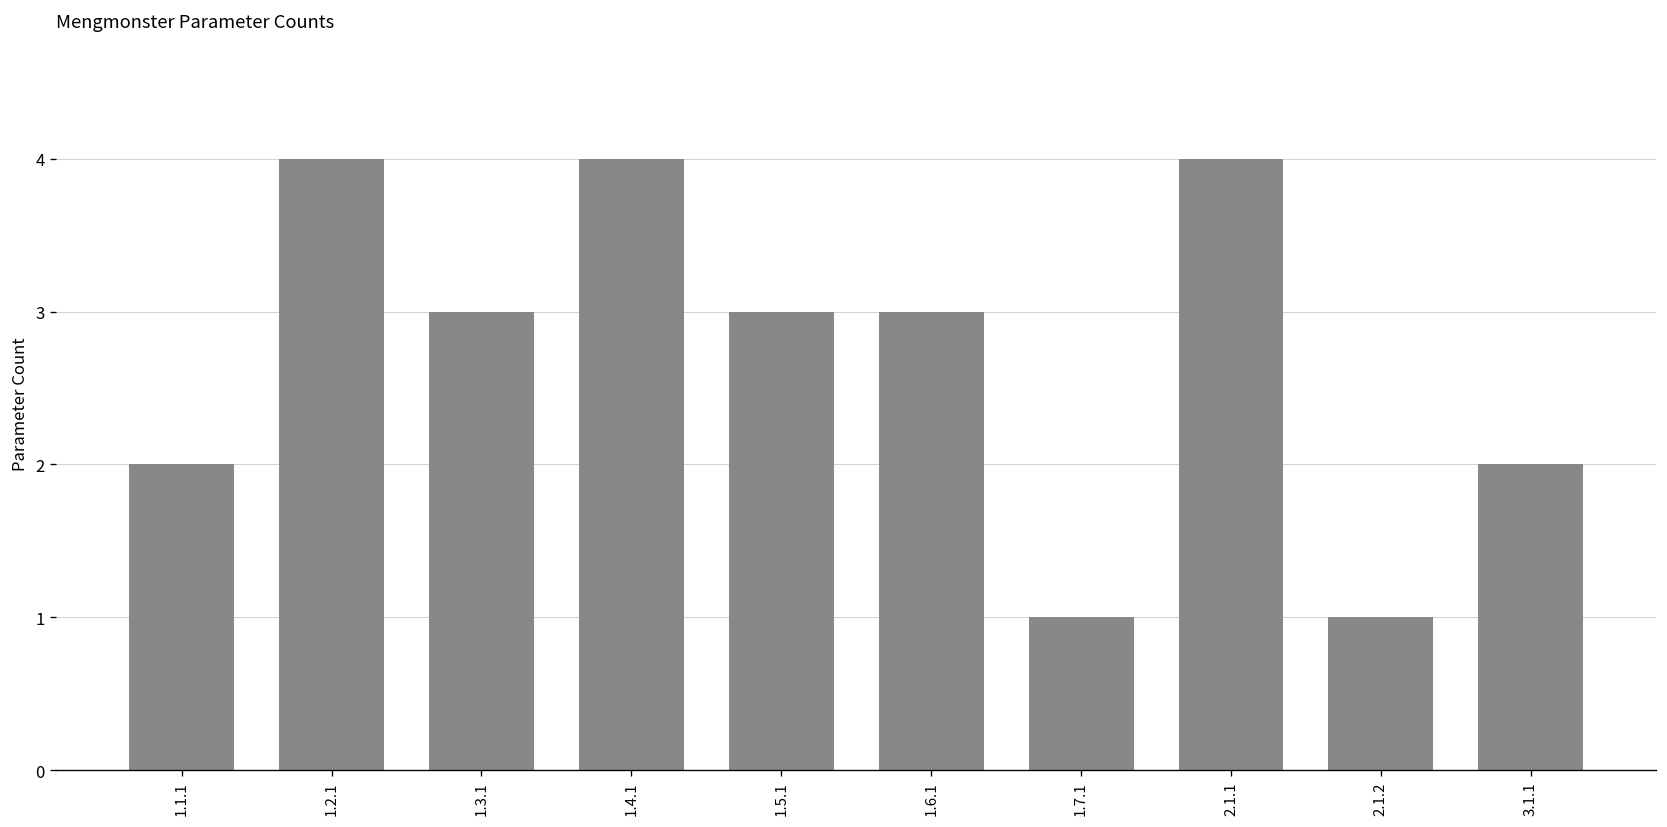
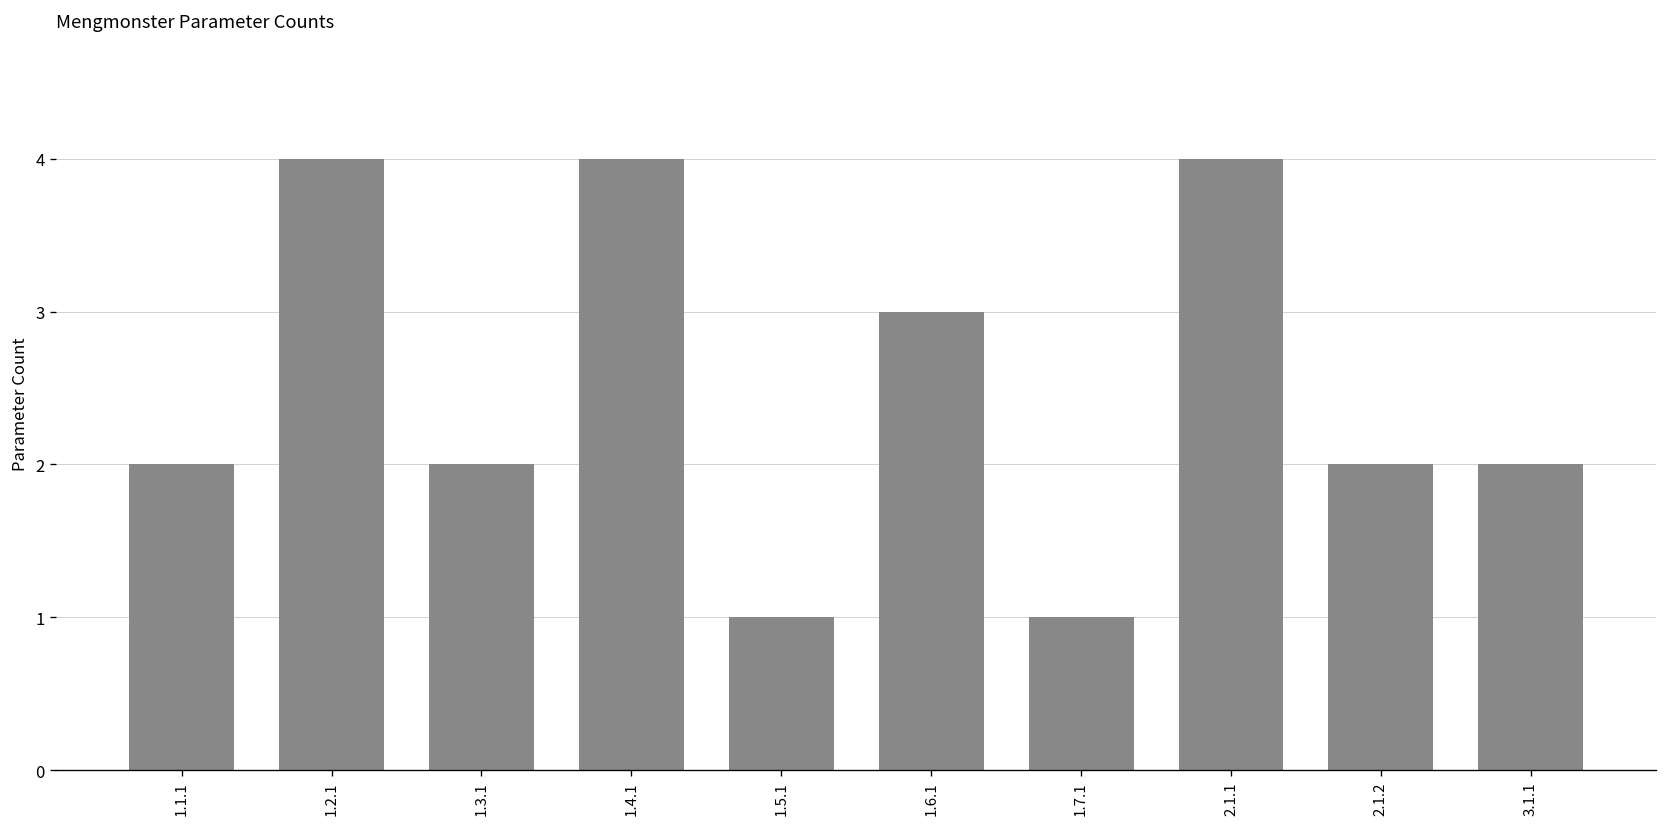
  {
    "1.1.1": 2,
    "1.2.1": 4,
-   "1.3.1": 3,
+   "1.3.1": 2,
    "1.4.1": 4,
-   "1.5.1": 3,
+   "1.5.1": 1,
    "1.6.1": 3,
    "1.7.1": 1,
    "2.1.1": 4,
-   "2.1.2": 1,
+   "2.1.2": 2,
    "3.1.1": 2
  }
